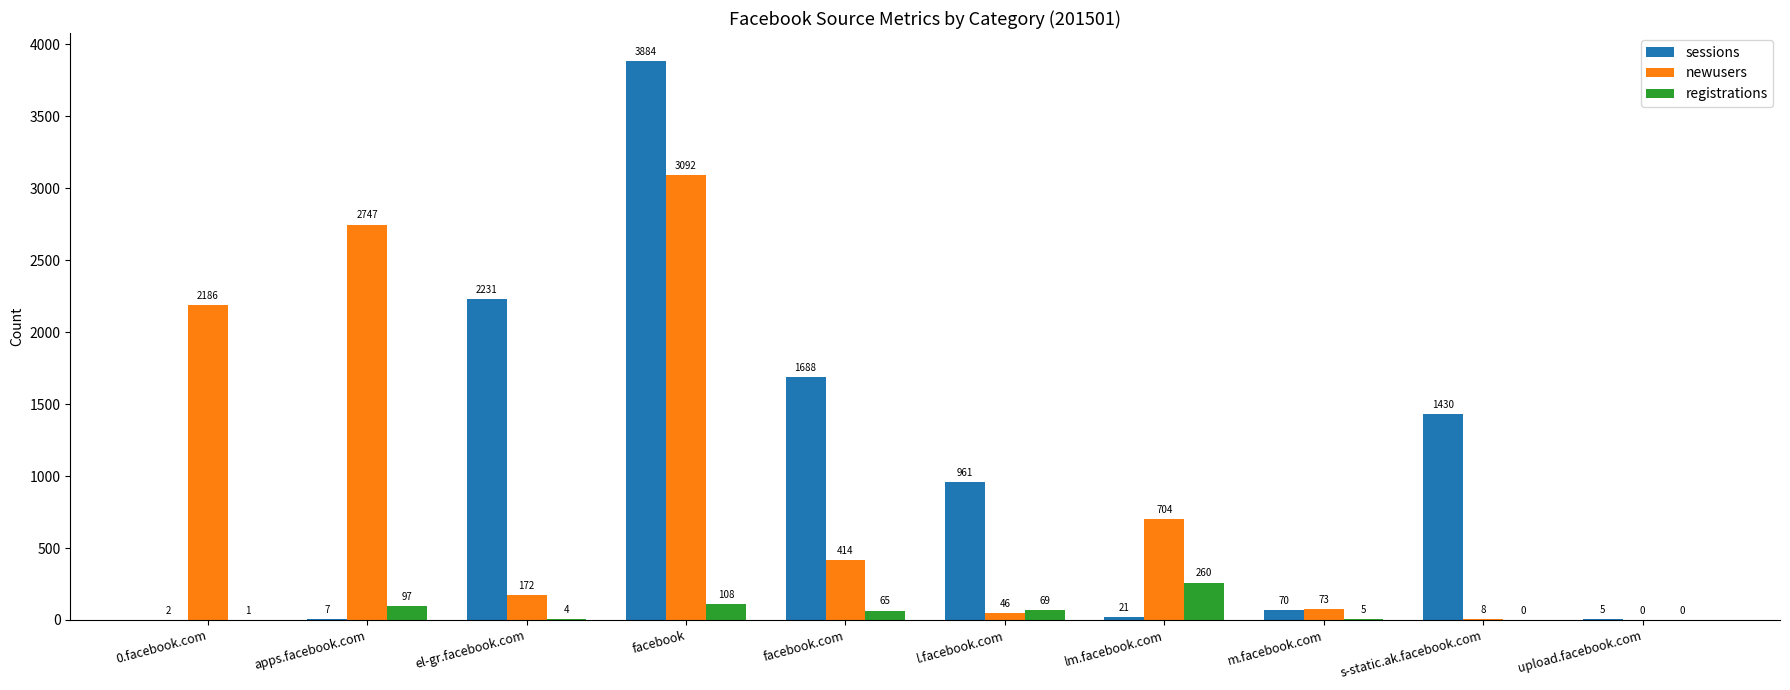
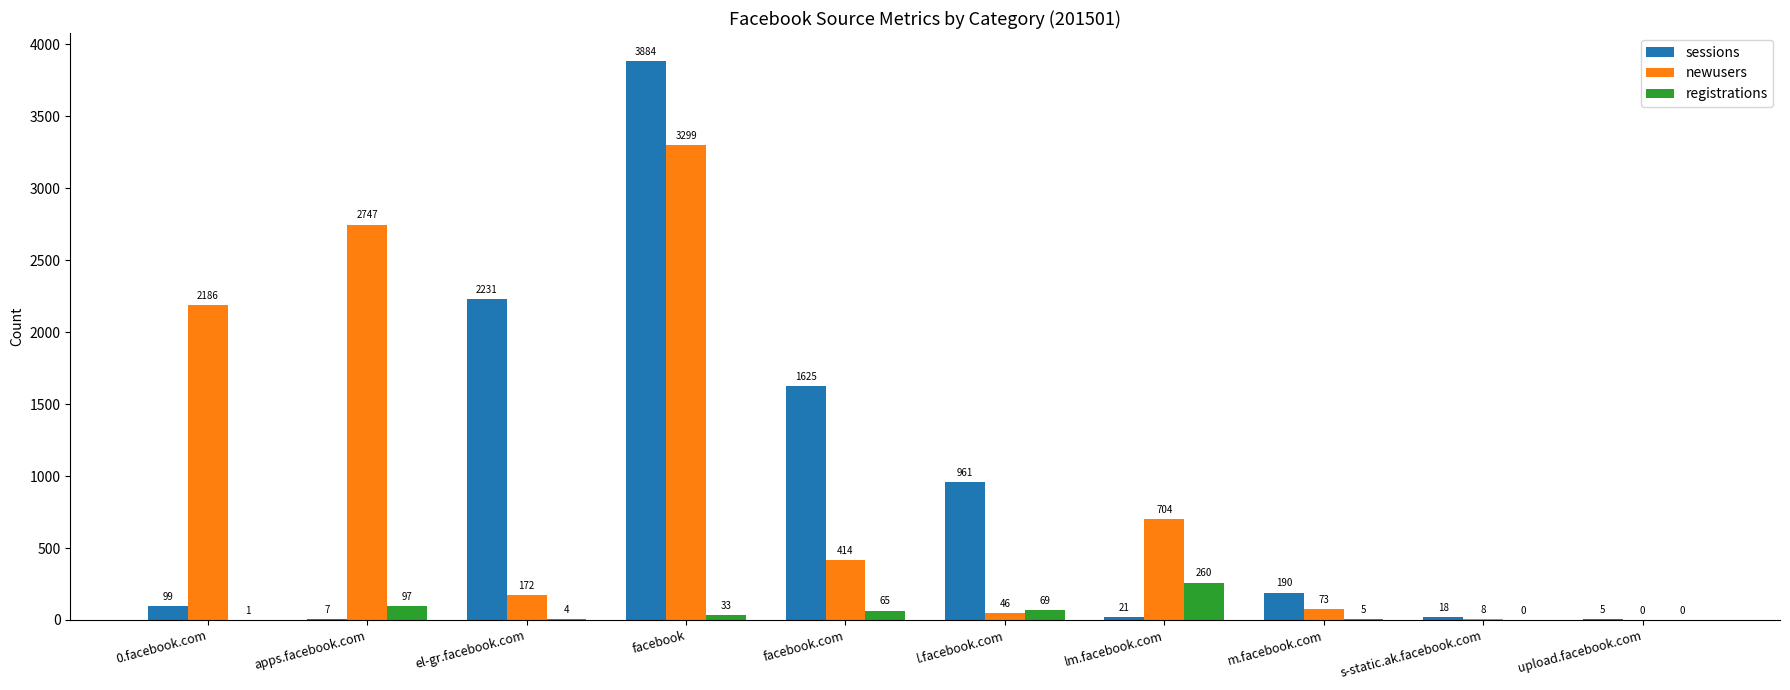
  {
    "sessions": {
-     "0.facebook.com": 2,
+     "0.facebook.com": 99,
      "apps.facebook.com": 7,
      "el-gr.facebook.com": 2231,
      "facebook": 3884,
-     "facebook.com": 1688,
+     "facebook.com": 1625,
      "l.facebook.com": 961,
      "lm.facebook.com": 21,
-     "m.facebook.com": 70,
-     "s-static.ak.facebook.com": 1430,
+     "m.facebook.com": 190,
+     "s-static.ak.facebook.com": 18,
      "upload.facebook.com": 5
    },
    "newusers": {
      "0.facebook.com": 2186,
      "apps.facebook.com": 2747,
      "el-gr.facebook.com": 172,
-     "facebook": 3092,
+     "facebook": 3299,
      "facebook.com": 414,
      "l.facebook.com": 46,
      "lm.facebook.com": 704,
      "m.facebook.com": 73,
      "s-static.ak.facebook.com": 8,
      "upload.facebook.com": 0
    },
    "registrations": {
      "0.facebook.com": 1,
      "apps.facebook.com": 97,
      "el-gr.facebook.com": 4,
-     "facebook": 108,
+     "facebook": 33,
      "facebook.com": 65,
      "l.facebook.com": 69,
      "lm.facebook.com": 260,
      "m.facebook.com": 5,
      "s-static.ak.facebook.com": 0,
      "upload.facebook.com": 0
    }
  }
